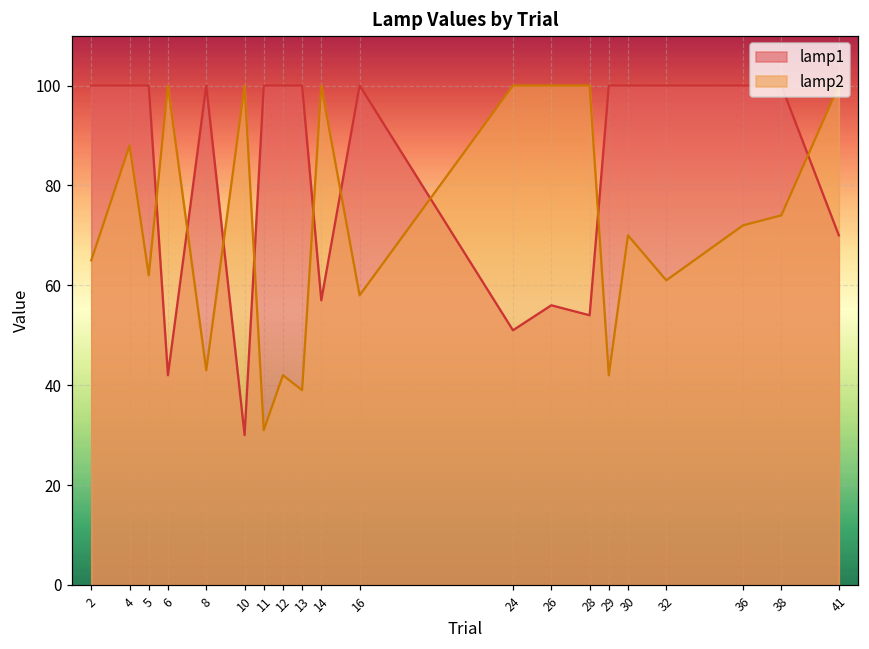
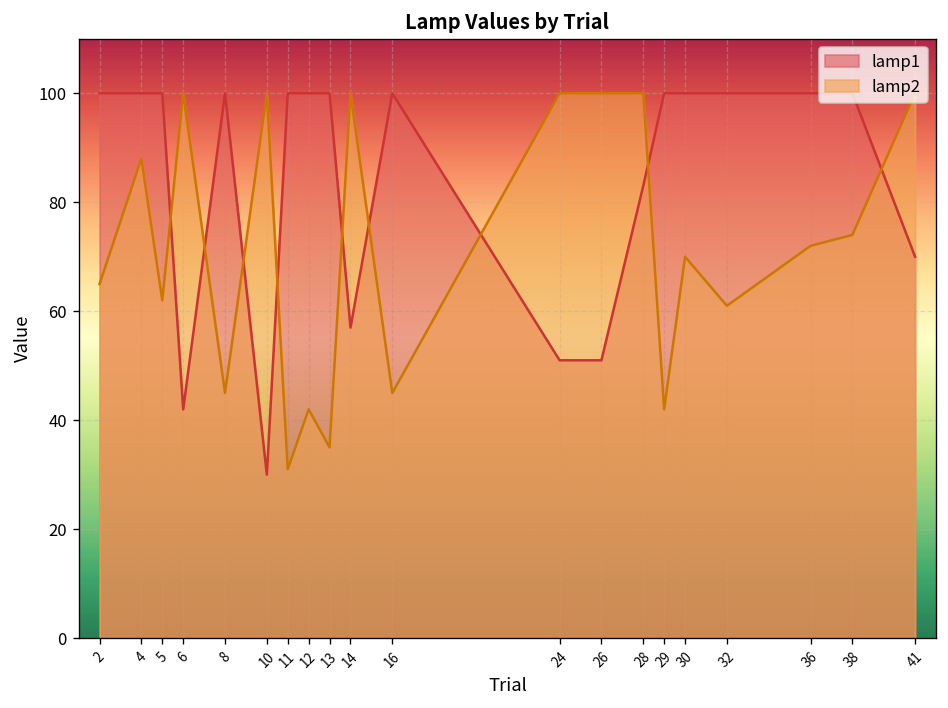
  {
    "lamp1": {
      "2": 100,
      "4": 100,
      "5": 100,
      "6": 42,
      "8": 100,
      "10": 30,
      "11": 100,
      "12": 100,
      "13": 100,
      "14": 57,
      "16": 100,
      "24": 51,
-     "26": 56,
-     "28": 54,
+     "26": 51,
+     "28": 83,
      "29": 100,
      "30": 100,
      "32": 100,
      "36": 100,
      "41": 70
    },
    "lamp2": {
      "2": 65,
      "4": 88,
      "5": 62,
      "6": 100,
-     "8": 43,
+     "8": 45,
      "10": 100,
      "11": 31,
      "12": 42,
-     "13": 39,
+     "13": 35,
      "14": 100,
-     "16": 58,
+     "16": 45,
      "24": 100,
      "26": 100,
      "28": 100,
      "29": 42,
      "30": 70,
      "32": 61,
      "36": 72,
      "38": 74
    }
  }
